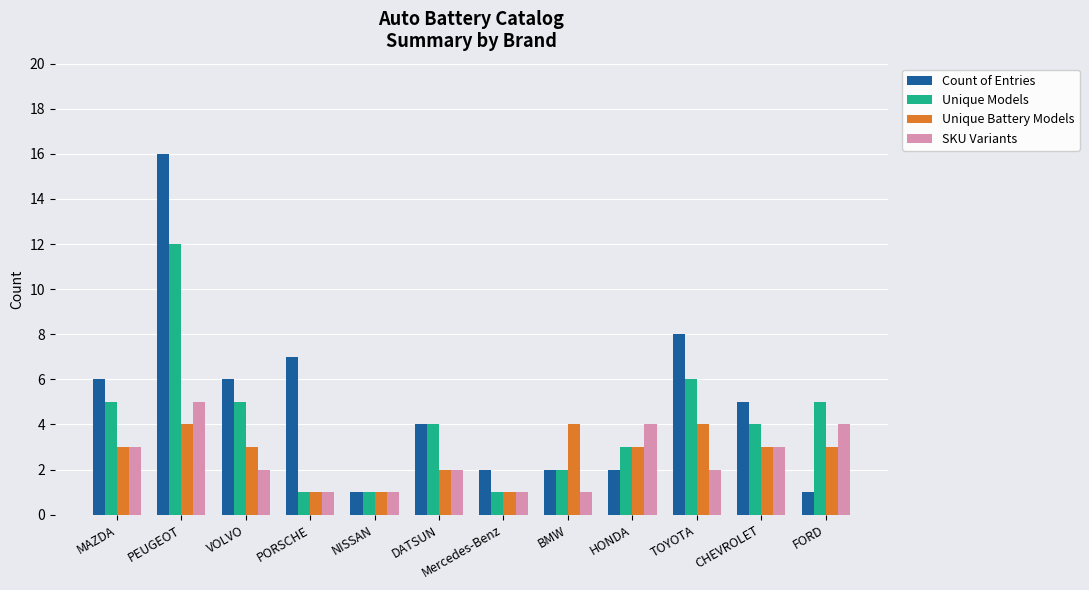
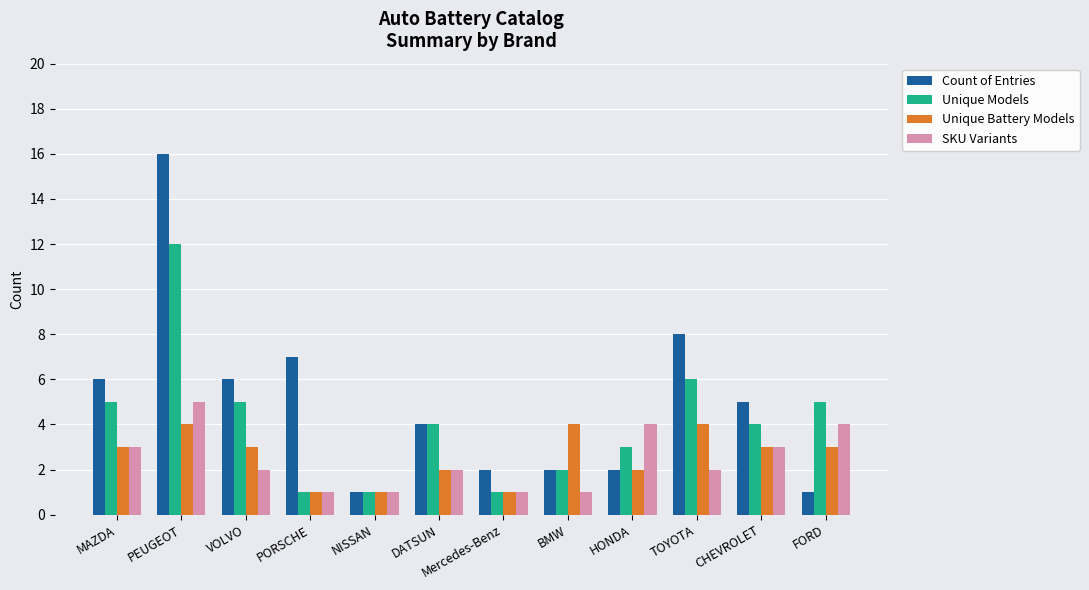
  {
    "Count of Entries": {
      "MAZDA": 6,
      "PEUGEOT": 16,
      "VOLVO": 6,
      "PORSCHE": 7,
      "NISSAN": 1,
      "DATSUN": 4,
      "Mercedes-Benz": 2,
      "BMW": 2,
      "HONDA": 2,
      "TOYOTA": 8,
      "CHEVROLET": 5,
      "FORD": 1
    },
    "Unique Models": {
      "MAZDA": 5,
      "PEUGEOT": 12,
      "VOLVO": 5,
      "PORSCHE": 1,
      "NISSAN": 1,
      "DATSUN": 4,
      "Mercedes-Benz": 1,
      "BMW": 2,
      "HONDA": 3,
      "TOYOTA": 6,
      "CHEVROLET": 4,
      "FORD": 5
    },
    "Unique Battery Models": {
      "MAZDA": 3,
      "PEUGEOT": 4,
      "VOLVO": 3,
      "PORSCHE": 1,
      "NISSAN": 1,
      "DATSUN": 2,
      "Mercedes-Benz": 1,
      "BMW": 4,
-     "HONDA": 3,
+     "HONDA": 2,
      "TOYOTA": 4,
      "CHEVROLET": 3,
      "FORD": 3
    },
    "SKU Variants": {
      "MAZDA": 3,
      "PEUGEOT": 5,
      "VOLVO": 2,
      "PORSCHE": 1,
      "NISSAN": 1,
      "DATSUN": 2,
      "Mercedes-Benz": 1,
      "BMW": 1,
      "HONDA": 4,
      "TOYOTA": 2,
      "CHEVROLET": 3,
      "FORD": 4
    }
  }
